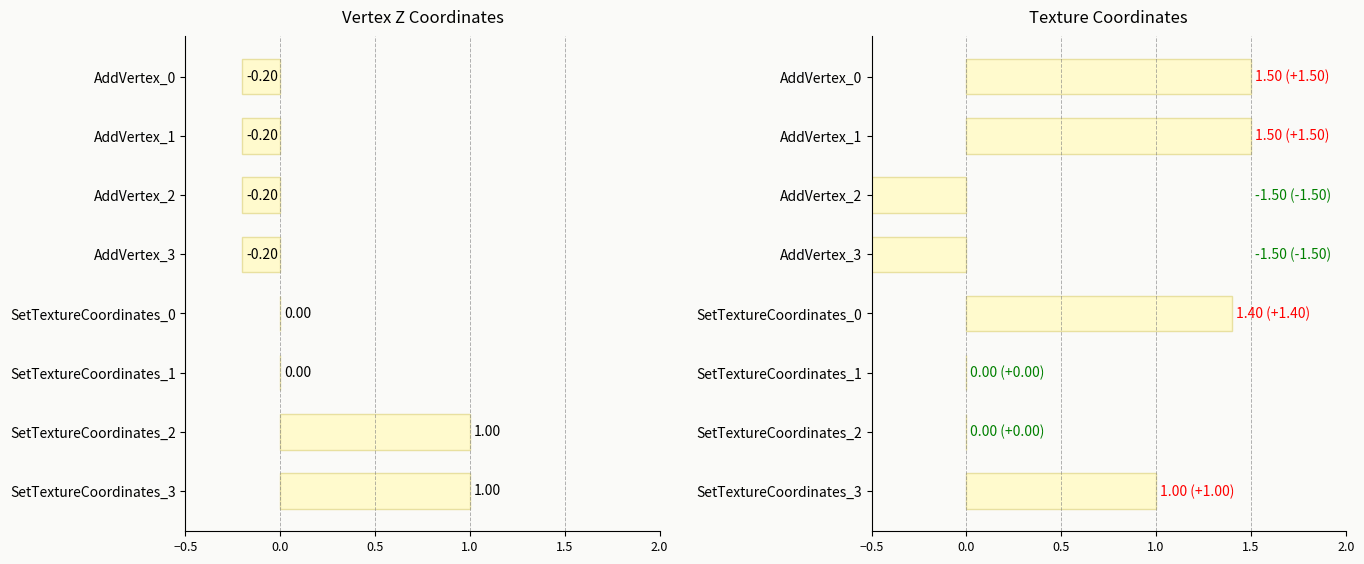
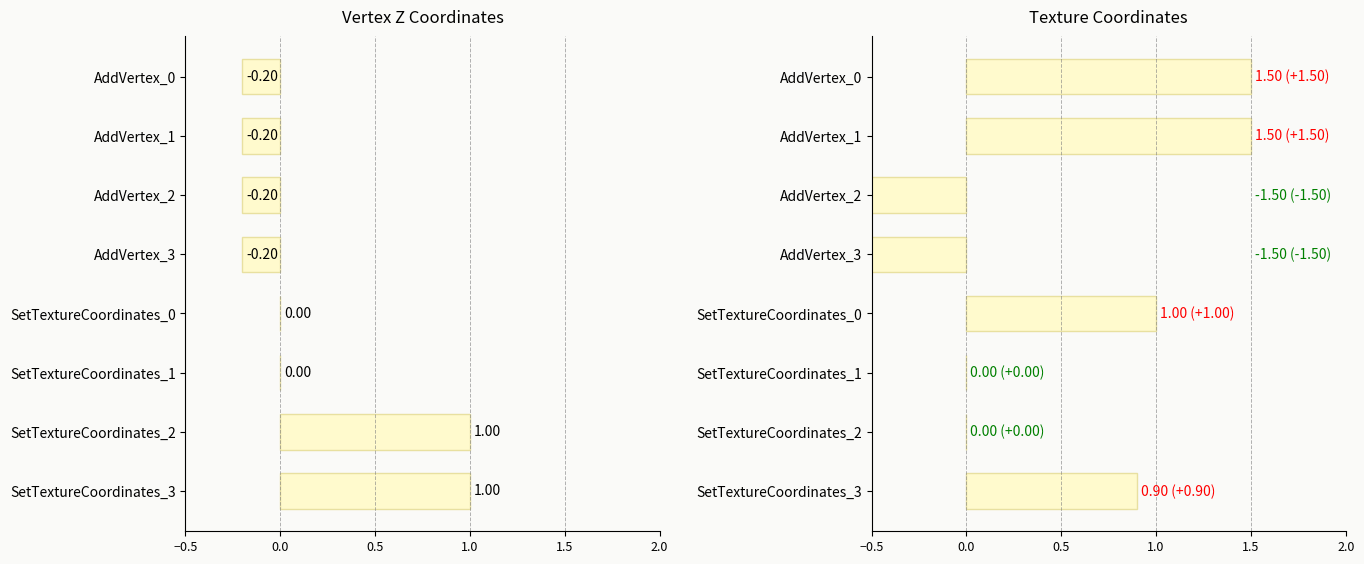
  {
    "Vertex Z Coordinates": {
      "AddVertex_0": "-0.20",
      "AddVertex_1": "-0.20",
      "AddVertex_2": "-0.20",
      "AddVertex_3": "-0.20",
      "SetTextureCoordinates_0": "0.00",
      "SetTextureCoordinates_1": "0.00",
      "SetTextureCoordinates_2": "1.00",
      "SetTextureCoordinates_3": "1.00"
    },
    "Texture Coordinates": {
      "AddVertex_0": "1.50",
      "AddVertex_1": "1.50",
-     "SetTextureCoordinates_0": "1.40 (+1.40)",
+     "SetTextureCoordinates_0": "1.00 (+1.00)",
      "SetTextureCoordinates_1": "0.00",
      "SetTextureCoordinates_2": "0.00",
-     "SetTextureCoordinates_3": "1.00 (+1.00)"
+     "SetTextureCoordinates_3": "0.90 (+0.90)"
    }
  }
